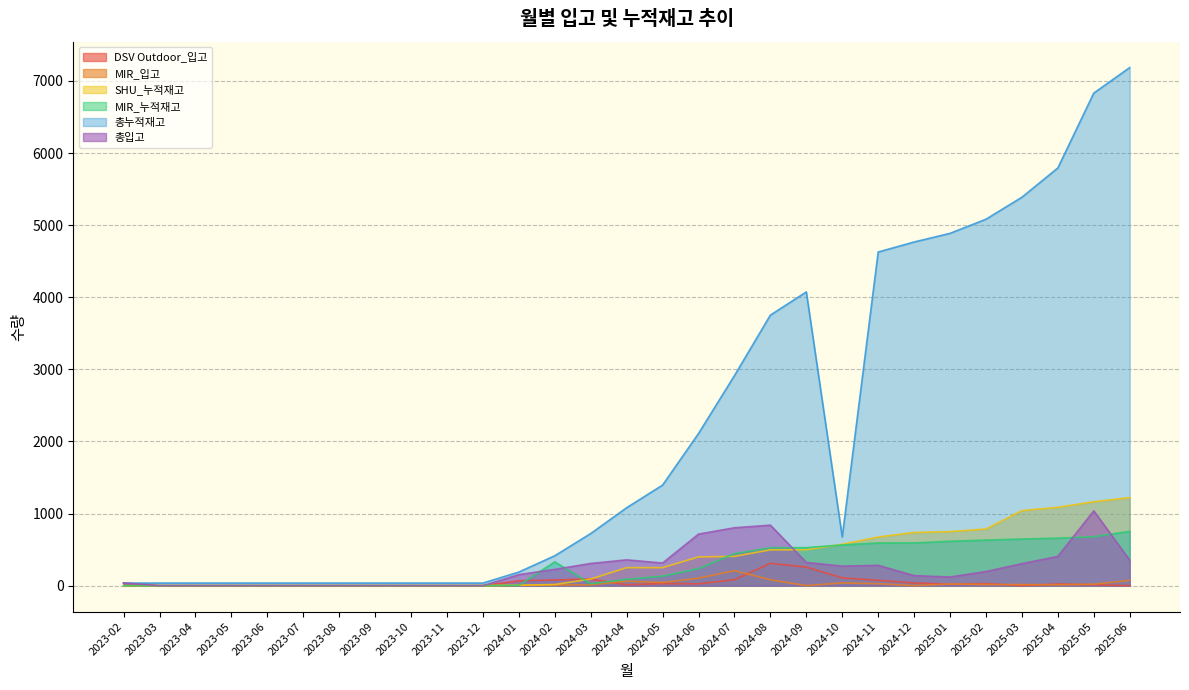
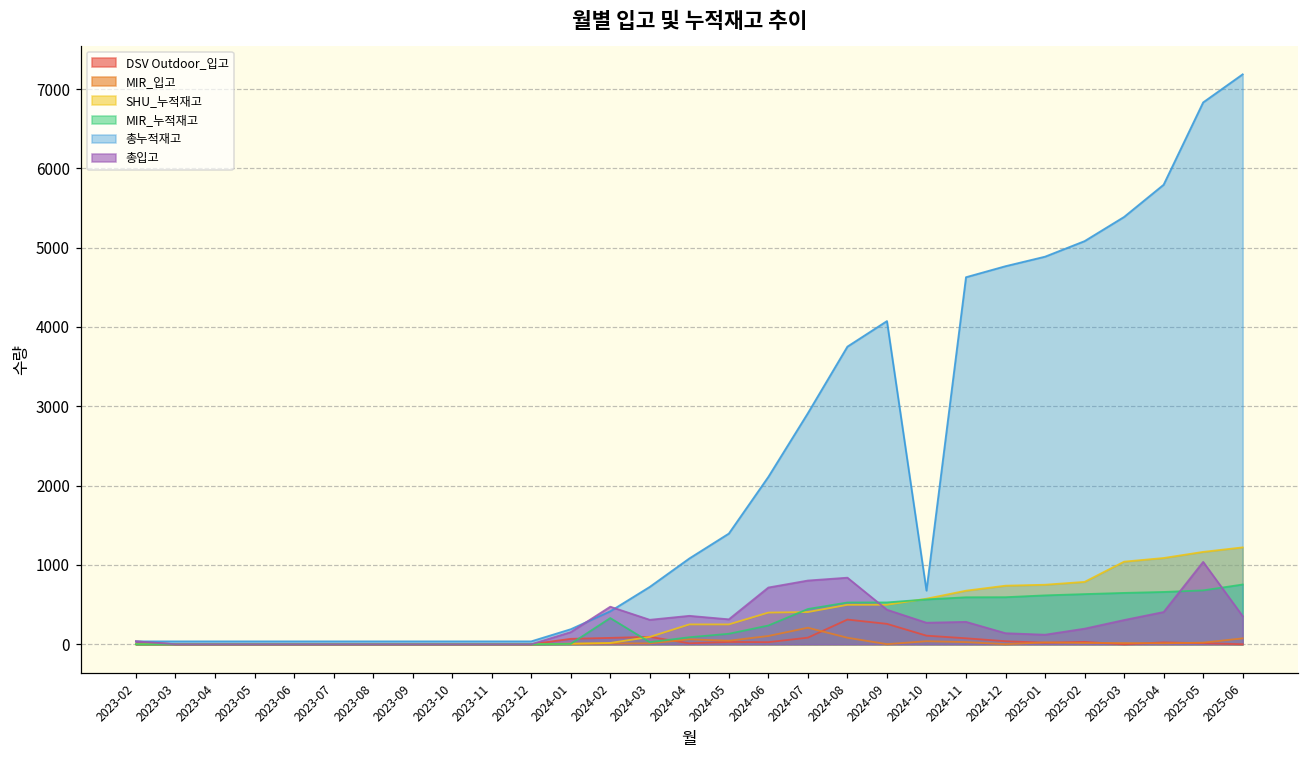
  {
    "SHU_누적재고": {
      "2024-04": 300,
      "2024-05": 300,
      "2024-06": 400,
      "2024-07": 400,
      "2024-11": 700,
      "2024-12": 700,
      "2025-01": 800,
      "2025-02": 800,
      "2025-03": 1000,
      "2025-04": 1100,
      "2025-05": 1200,
      "2025-06": 1200
    },
    "MIR_누적재고": {
      "2024-02": 300,
      "2024-05": 100,
      "2024-06": 200,
      "2024-07": 400,
      "2024-11": 600,
      "2024-12": 600,
      "2025-01": 600,
      "2025-02": 600,
      "2025-03": 600,
      "2025-04": 700,
      "2025-05": 700,
      "2025-06": 800
    },
    "총누적재고": {
      "2023-03": 0,
      "2023-04": 0,
      "2023-05": 0,
      "2023-06": 0,
      "2023-07": 0,
      "2023-08": 0,
      "2023-09": 0,
      "2023-10": 0,
      "2023-11": 0,
      "2023-12": 0,
      "2024-01": 200,
      "2024-02": 400,
      "2024-03": 700,
      "2024-04": 1100,
      "2024-05": 1400,
      "2024-06": 2100,
      "2024-07": 2900,
      "2024-08": 3800,
      "2024-09": 4100,
      "2024-10": 700,
      "2024-11": 4600,
      "2024-12": 4800,
      "2025-01": 4900,
      "2025-02": 5100,
      "2025-03": 5400,
      "2025-04": 5800,
      "2025-05": 6800,
      "2025-06": 7200
    },
    "총입고": {
      "2024-01": 200,
-     "2024-02": 200,
+     "2024-02": 500,
      "2024-03": 300,
      "2024-04": 400,
      "2024-05": 300,
      "2024-06": 700,
      "2024-07": 800,
      "2024-08": 800,
-     "2024-09": 300,
+     "2024-09": 400,
      "2024-10": 300,
      "2024-11": 300,
      "2024-12": 100,
      "2025-01": 100,
      "2025-02": 200,
      "2025-03": 300,
      "2025-04": 400,
      "2025-05": 1000,
      "2025-06": 400
    }
  }
